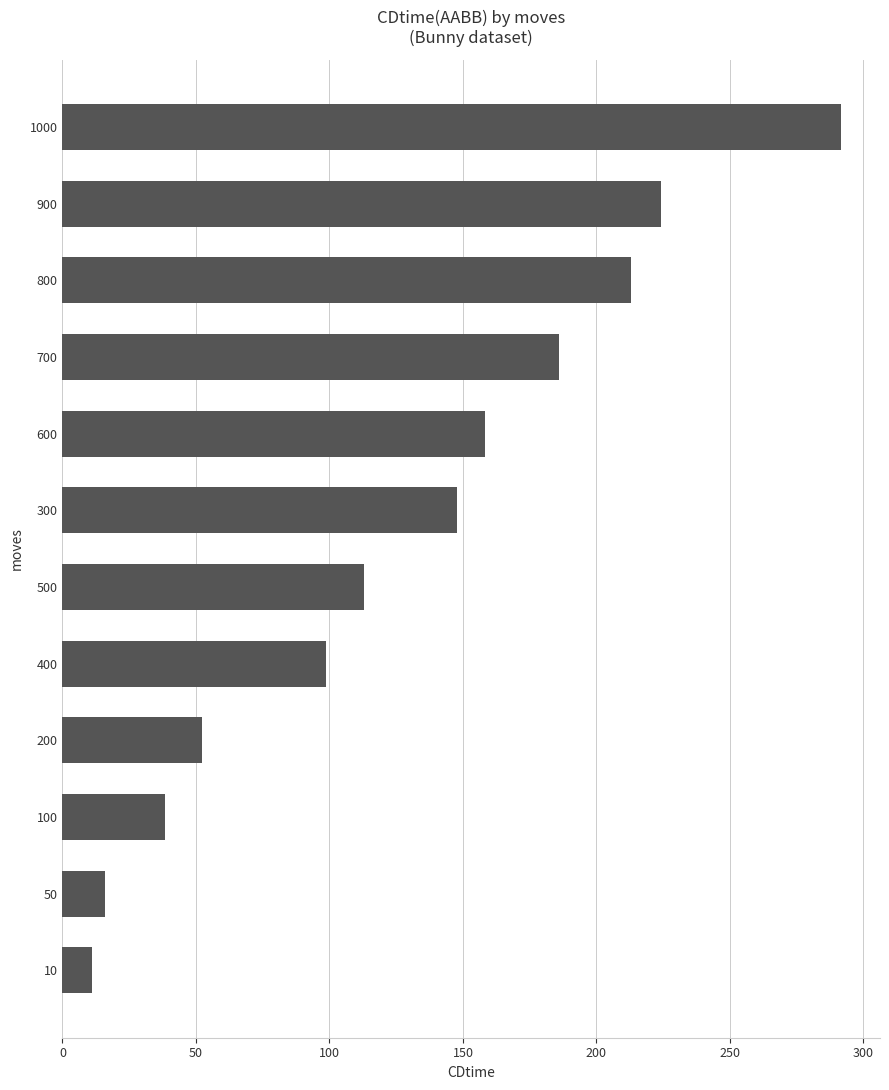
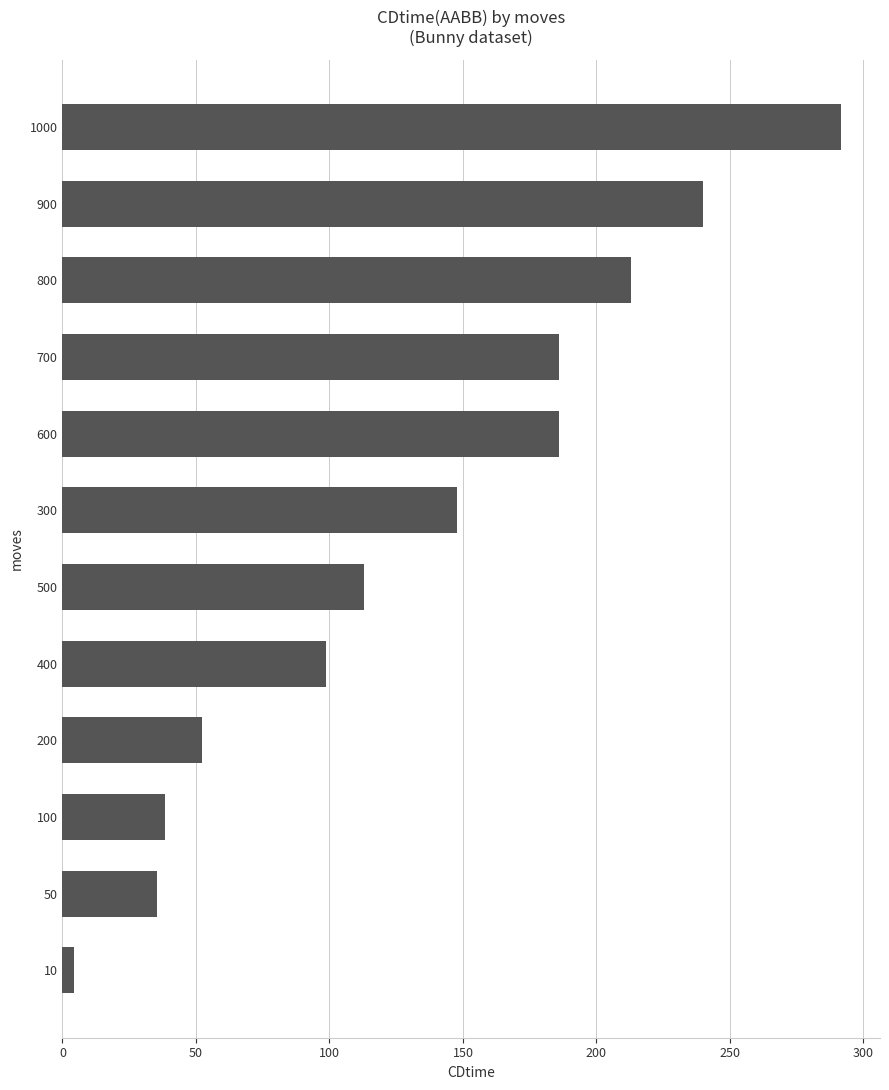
  {
    "1000": 292,
-   "900": 224,
+   "900": 240,
    "800": 213,
    "700": 186,
-   "600": 158,
+   "600": 186,
    "300": 148,
    "500": 113,
    "400": 99,
    "200": 52,
    "100": 38,
-   "50": 16,
-   "10": 11
+   "50": 36,
+   "10": 4
  }
